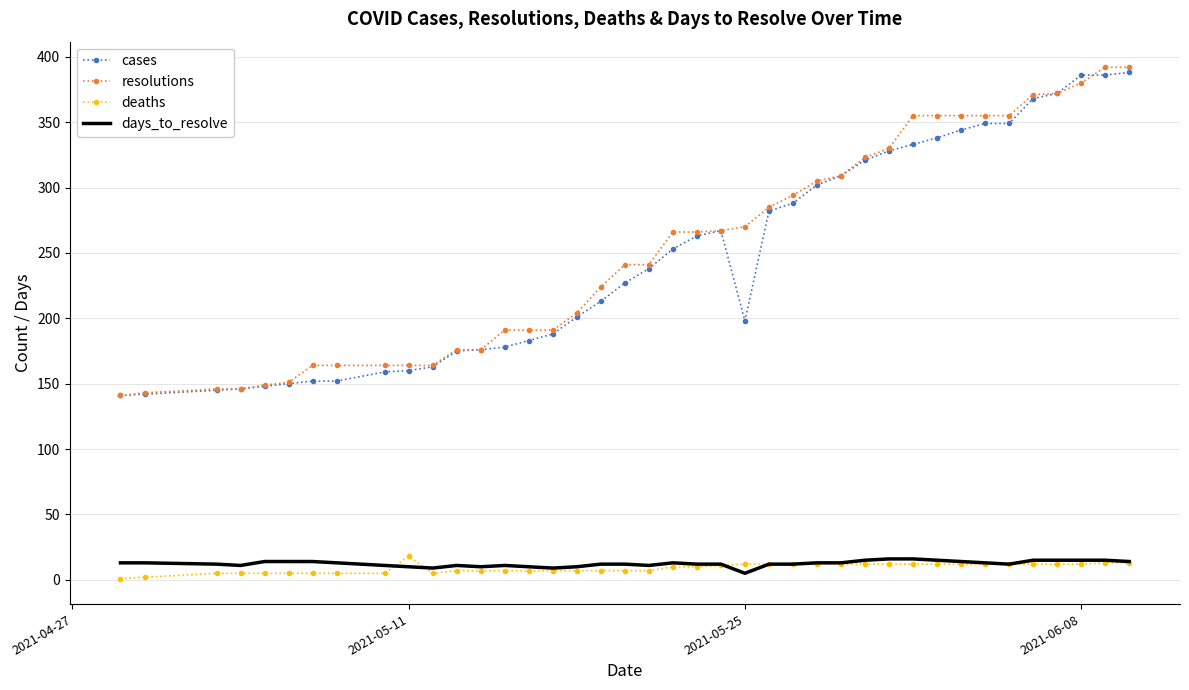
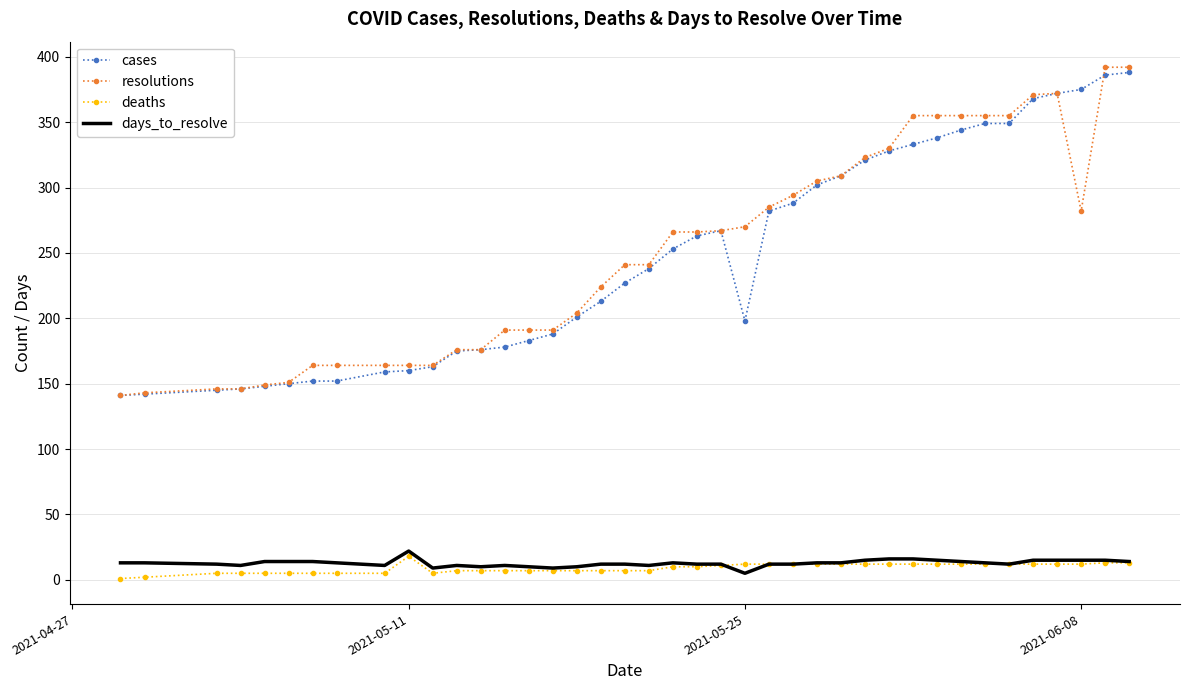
  {
    "cases": {
      "2021-05-11": 160,
      "2021-05-25": 198,
-     "2021-06-08": 386
+     "2021-06-08": 375
    },
    "resolutions": {
      "2021-05-11": 164,
      "2021-05-25": 270,
-     "2021-06-08": 380
+     "2021-06-08": 282
    },
    "deaths": {
      "2021-05-11": 18,
      "2021-05-25": 12,
      "2021-06-08": 12
    },
    "days_to_resolve": {
-     "2021-05-11": 10,
+     "2021-05-11": 22,
      "2021-05-25": 5,
      "2021-06-08": 15
    }
  }
